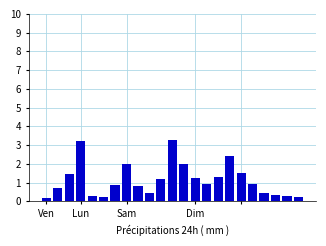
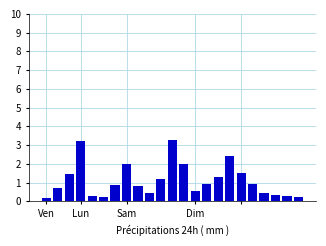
  {
    "Ven": 0.2,
    "Lun": 3.2,
    "Sam": 2.0,
-   "Dim": 1.3
+   "Dim": 0.6
  }
